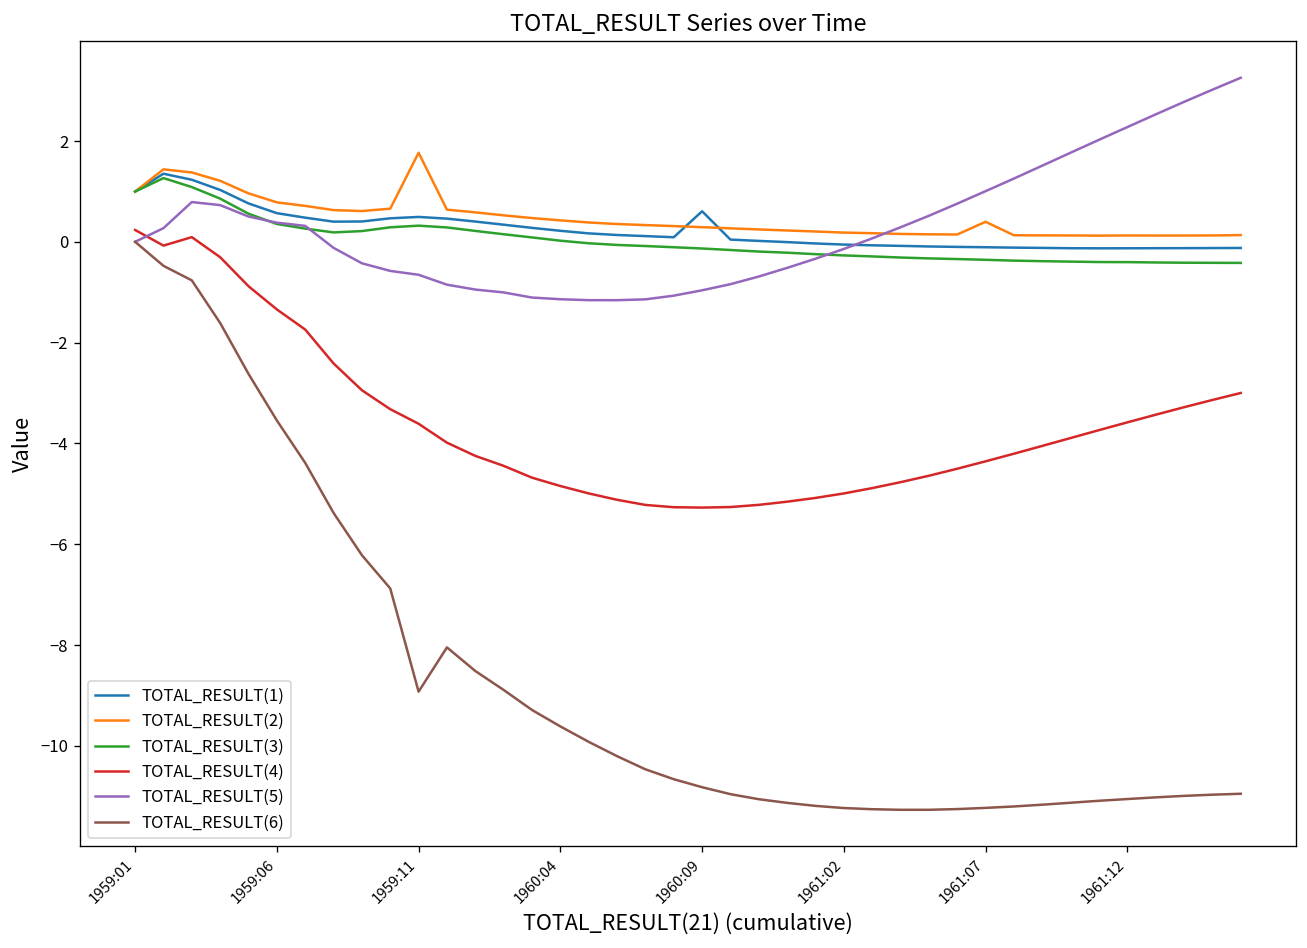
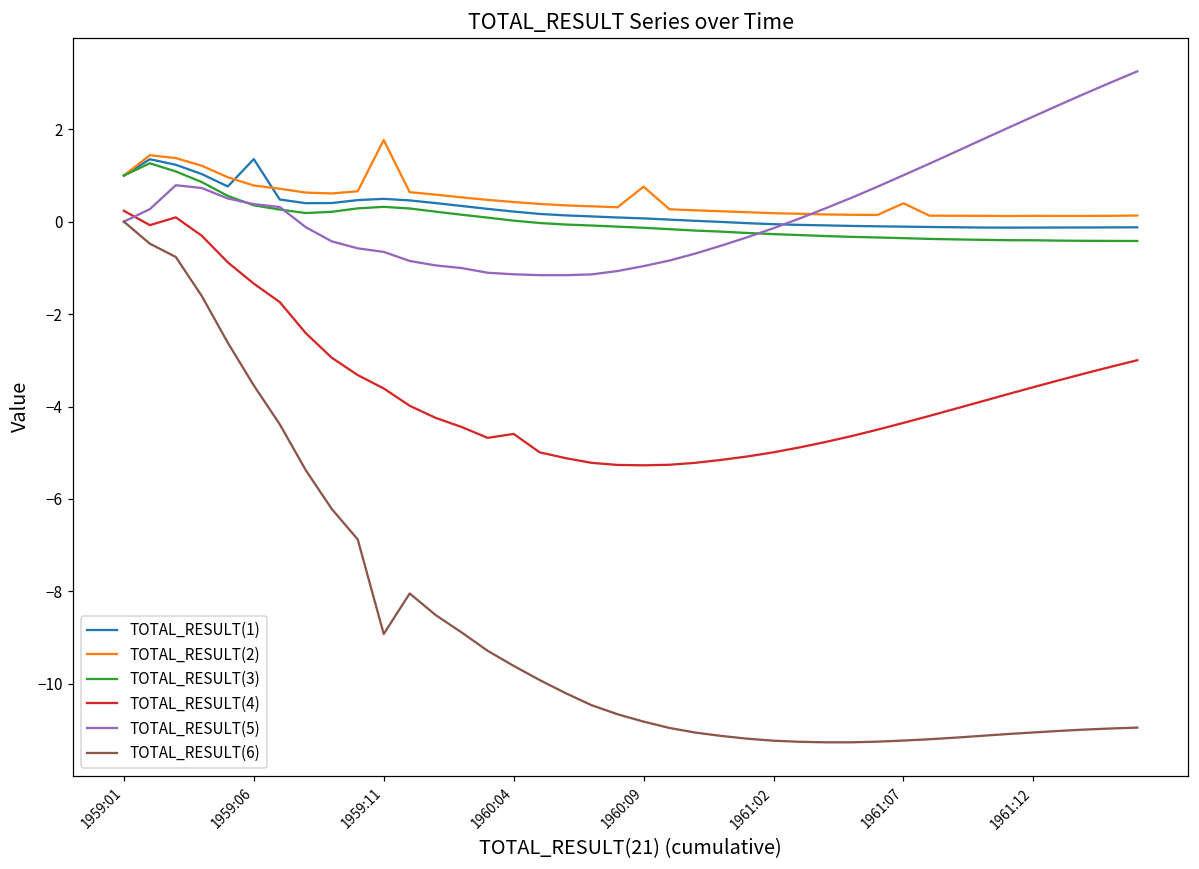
  {
    "TOTAL_RESULT(1)": {
-     "1959:06": 0.6,
+     "1959:06": 1.4,
      "1959:11": 0.5,
      "1960:04": 0.2,
-     "1960:09": 0.6,
+     "1960:09": 0.1,
      "1961:02": -0.1,
      "1961:07": -0.1,
      "1961:12": -0.1
    },
    "TOTAL_RESULT(2)": {
      "1959:06": 0.8,
      "1959:11": 1.8,
      "1960:04": 0.4,
-     "1960:09": 0.3,
+     "1960:09": 0.8,
      "1961:02": 0.2,
      "1961:07": 0.4,
      "1961:12": 0.1
    },
    "TOTAL_RESULT(3)": {
      "1959:11": 0.3,
      "1960:04": 0.0,
      "1960:09": -0.1,
      "1961:02": -0.3,
      "1961:07": -0.4,
      "1961:12": -0.4
    },
    "TOTAL_RESULT(4)": {
      "1959:01": 0.2,
      "1959:06": -1.3,
      "1959:11": -3.6,
-     "1960:04": -4.8,
+     "1960:04": -4.6,
      "1960:09": -5.3,
      "1961:02": -5.0,
      "1961:07": -4.4,
      "1961:12": -3.6
    },
    "TOTAL_RESULT(5)": {
      "1959:11": -0.7,
      "1960:04": -1.1,
      "1960:09": -1.0,
      "1961:02": -0.1,
      "1961:07": 1.0,
      "1961:12": 2.3
    },
    "TOTAL_RESULT(6)": {
      "1959:06": -3.5,
      "1959:11": -8.9,
      "1960:04": -9.6,
      "1960:09": -10.8,
      "1961:02": -11.2,
      "1961:07": -11.2,
      "1961:12": -11.1
    }
  }
